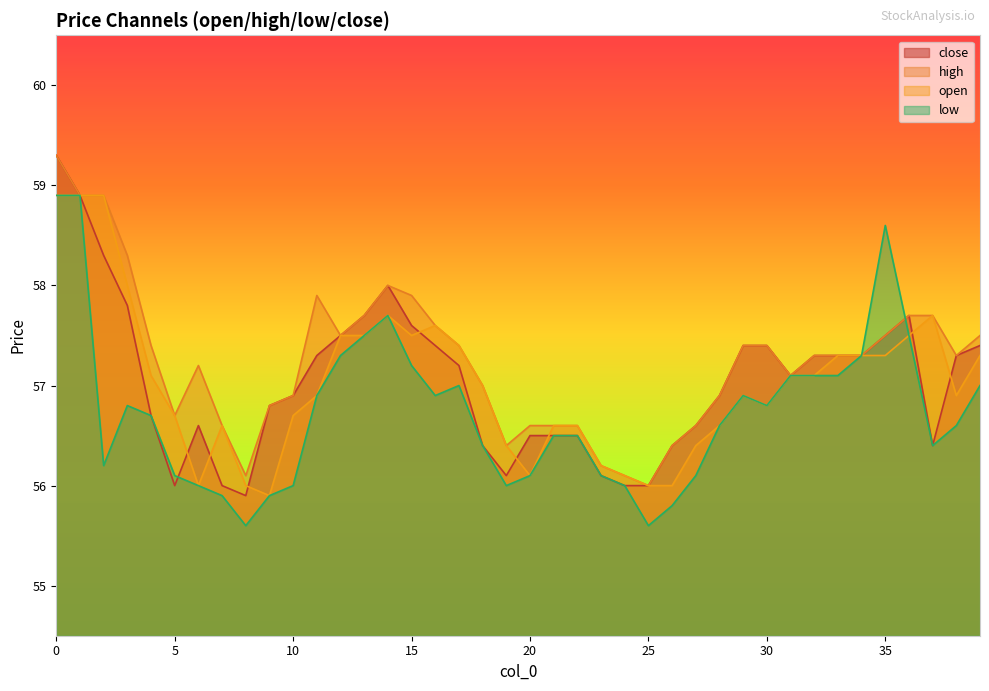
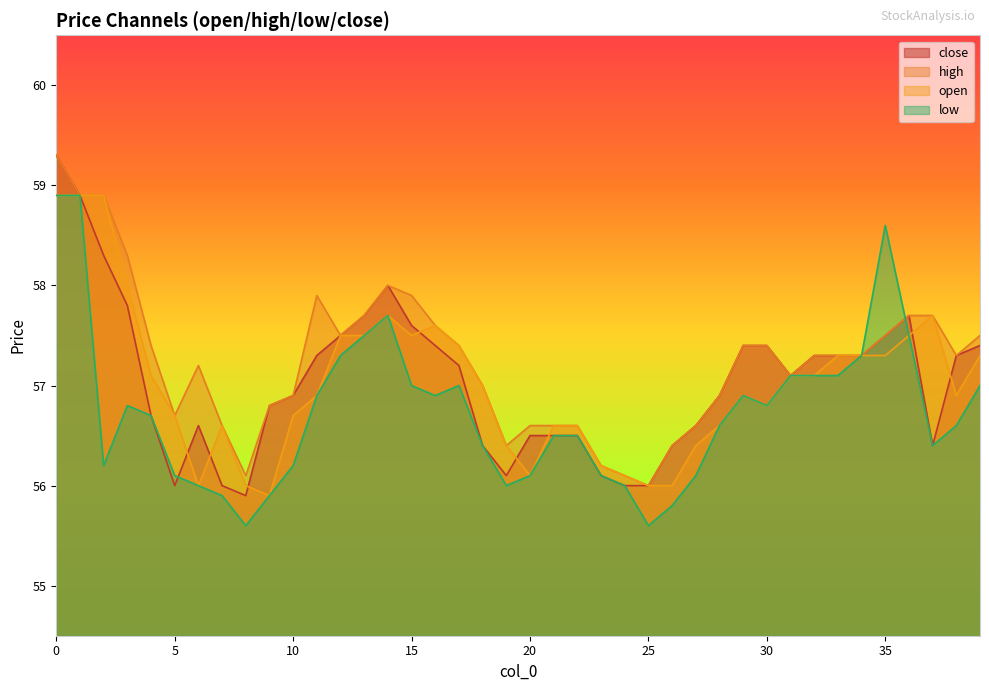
  {
    "low": {
      "5": 56.1,
-     "10": 56.0,
-     "15": 57.2,
+     "10": 56.2,
+     "15": 57.0,
      "25": 55.6,
      "35": 58.6
    }
  }
